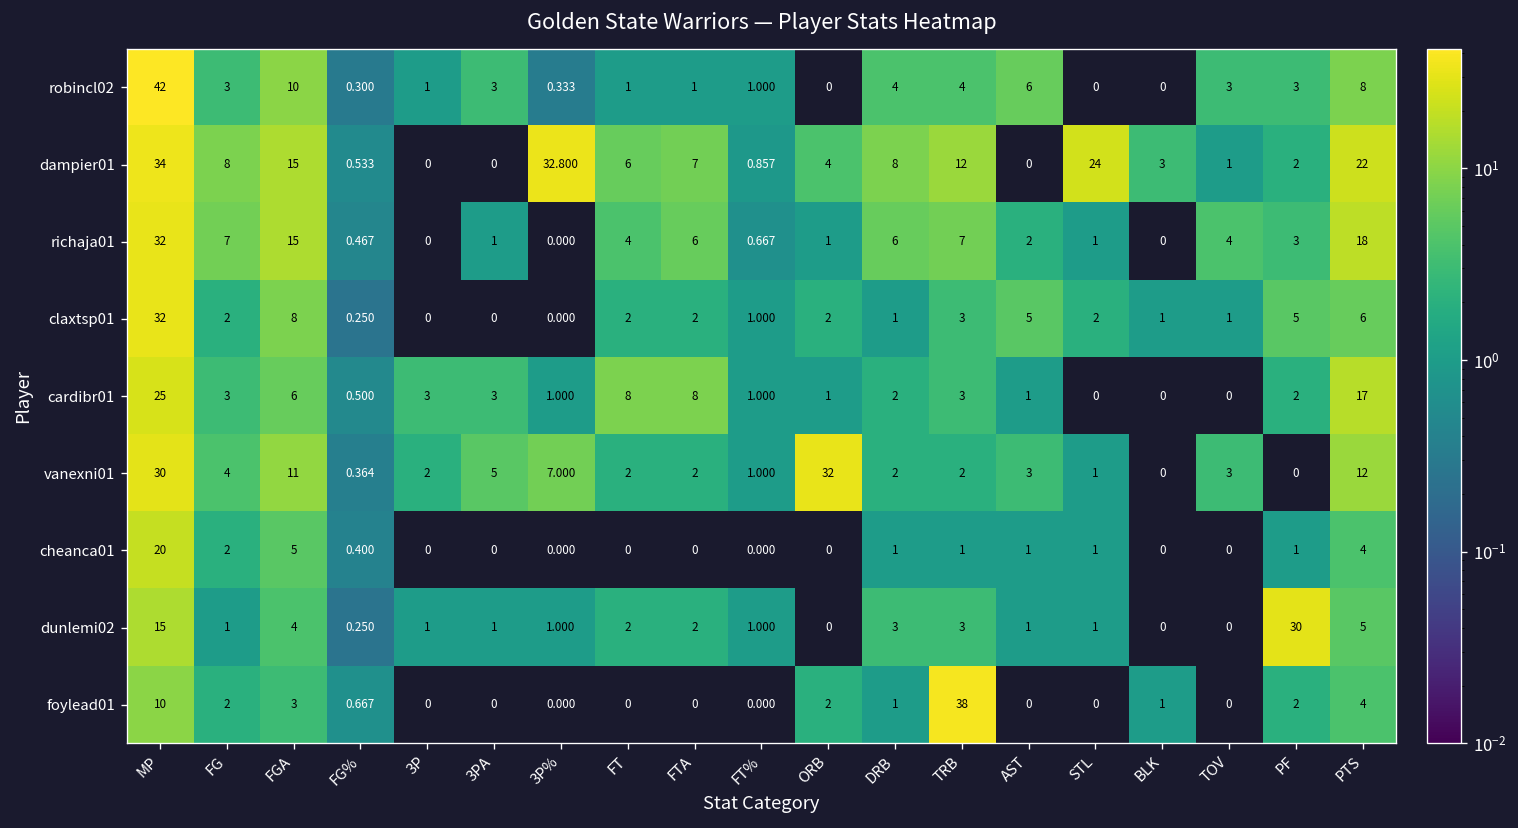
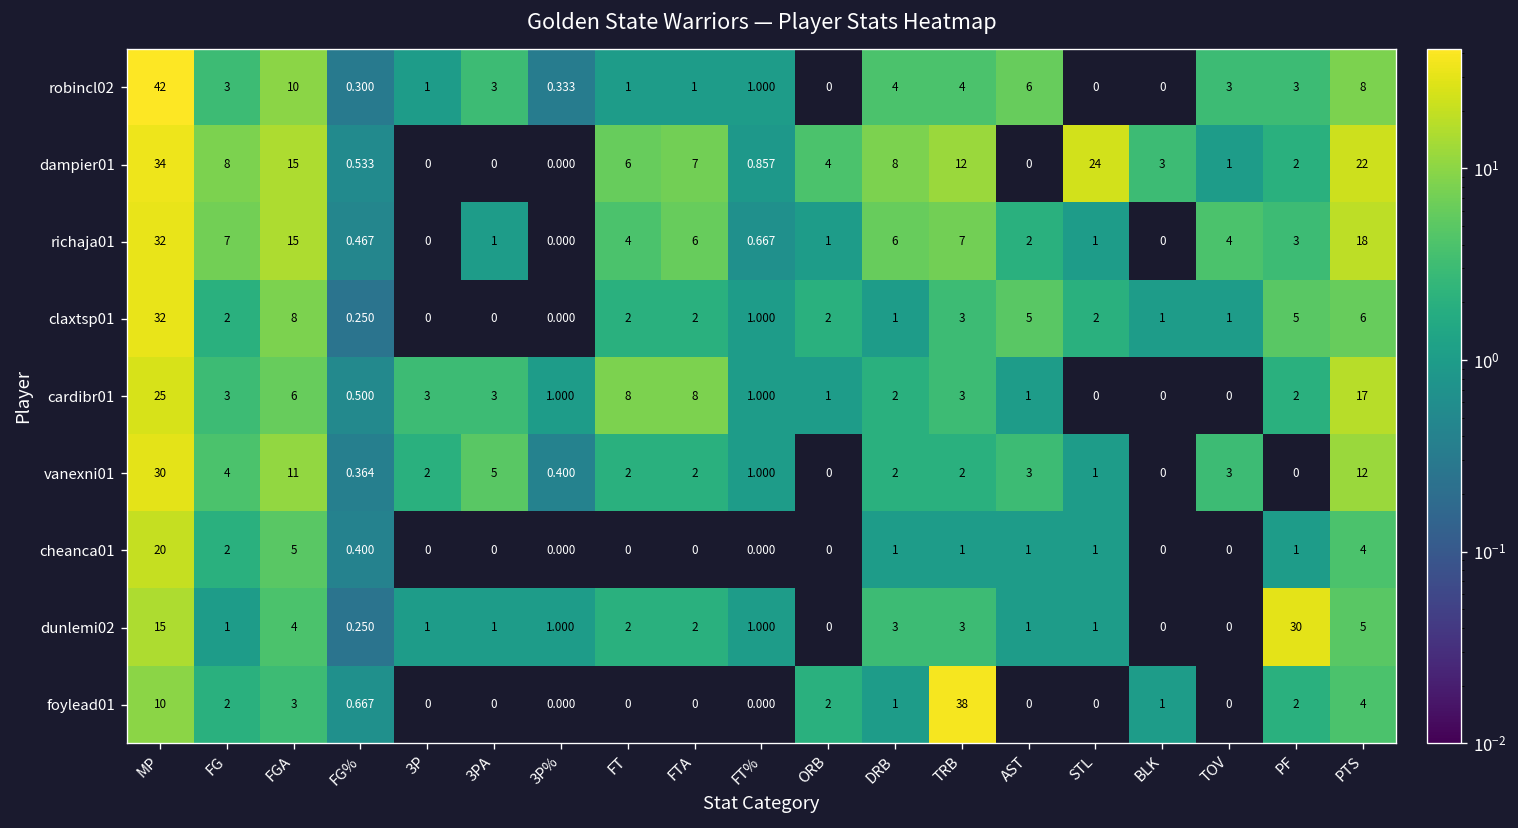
  {
    "robincl02": {
      "MP": 42,
      "FG": 3,
      "FGA": 10,
      "FG%": 0.300,
      "3P": 1,
      "3PA": 3,
      "3P%": 0.333,
      "FT": 1,
      "FTA": 1,
      "FT%": 1.000,
      "ORB": 0,
      "DRB": 4,
      "TRB": 4,
      "AST": 6,
      "STL": 0,
      "BLK": 0,
      "TOV": 3,
      "PF": 3,
      "PTS": 8
    },
    "dampier01": {
      "MP": 34,
      "FG": 8,
      "FGA": 15,
      "FG%": 0.533,
      "3P": 0,
      "3PA": 0,
-     "3P%": 32.800,
+     "3P%": 0.000,
      "FT": 6,
      "FTA": 7,
      "FT%": 0.857,
      "ORB": 4,
      "DRB": 8,
      "TRB": 12,
      "AST": 0,
      "STL": 24,
      "BLK": 3,
      "TOV": 1,
      "PF": 2,
      "PTS": 22
    },
    "richaja01": {
      "MP": 32,
      "FG": 7,
      "FGA": 15,
      "FG%": 0.467,
      "3P": 0,
      "3PA": 1,
      "3P%": 0.000,
      "FT": 4,
      "FTA": 6,
      "FT%": 0.667,
      "ORB": 1,
      "DRB": 6,
      "TRB": 7,
      "AST": 2,
      "STL": 1,
      "BLK": 0,
      "TOV": 4,
      "PF": 3,
      "PTS": 18
    },
    "claxtsp01": {
      "MP": 32,
      "FG": 2,
      "FGA": 8,
      "FG%": 0.250,
      "3P": 0,
      "3PA": 0,
      "3P%": 0.000,
      "FT": 2,
      "FTA": 2,
      "FT%": 1.000,
      "ORB": 2,
      "DRB": 1,
      "TRB": 3,
      "AST": 5,
      "STL": 2,
      "BLK": 1,
      "TOV": 1,
      "PF": 5,
      "PTS": 6
    },
    "cardibr01": {
      "MP": 25,
      "FG": 3,
      "FGA": 6,
      "FG%": 0.500,
      "3P": 3,
      "3PA": 3,
      "3P%": 1.000,
      "FT": 8,
      "FTA": 8,
      "FT%": 1.000,
      "ORB": 1,
      "DRB": 2,
      "TRB": 3,
      "AST": 1,
      "STL": 0,
      "BLK": 0,
      "TOV": 0,
      "PF": 2,
      "PTS": 17
    },
    "vanexni01": {
      "MP": 30,
      "FG": 4,
      "FGA": 11,
      "FG%": 0.364,
      "3P": 2,
      "3PA": 5,
-     "3P%": 7.000,
+     "3P%": 0.400,
      "FT": 2,
      "FTA": 2,
      "FT%": 1.000,
-     "ORB": 32,
+     "ORB": 0,
      "DRB": 2,
      "TRB": 2,
      "AST": 3,
      "STL": 1,
      "BLK": 0,
      "TOV": 3,
      "PF": 0,
      "PTS": 12
    },
    "cheanca01": {
      "MP": 20,
      "FG": 2,
      "FGA": 5,
      "FG%": 0.400,
      "3P": 0,
      "3PA": 0,
      "3P%": 0.000,
      "FT": 0,
      "FTA": 0,
      "FT%": 0.000,
      "ORB": 0,
      "DRB": 1,
      "TRB": 1,
      "AST": 1,
      "STL": 1,
      "BLK": 0,
      "TOV": 0,
      "PF": 1,
      "PTS": 4
    },
    "dunlemi02": {
      "MP": 15,
      "FG": 1,
      "FGA": 4,
      "FG%": 0.250,
      "3P": 1,
      "3PA": 1,
      "3P%": 1.000,
      "FT": 2,
      "FTA": 2,
      "FT%": 1.000,
      "ORB": 0,
      "DRB": 3,
      "TRB": 3,
      "AST": 1,
      "STL": 1,
      "BLK": 0,
      "TOV": 0,
      "PF": 30,
      "PTS": 5
    },
    "foylead01": {
      "MP": 10,
      "FG": 2,
      "FGA": 3,
      "FG%": 0.667,
      "3P": 0,
      "3PA": 0,
      "3P%": 0.000,
      "FT": 0,
      "FTA": 0,
      "FT%": 0.000,
      "ORB": 2,
      "DRB": 1,
      "TRB": 38,
      "AST": 0,
      "STL": 0,
      "BLK": 1,
      "TOV": 0,
      "PF": 2,
      "PTS": 4
    }
  }
